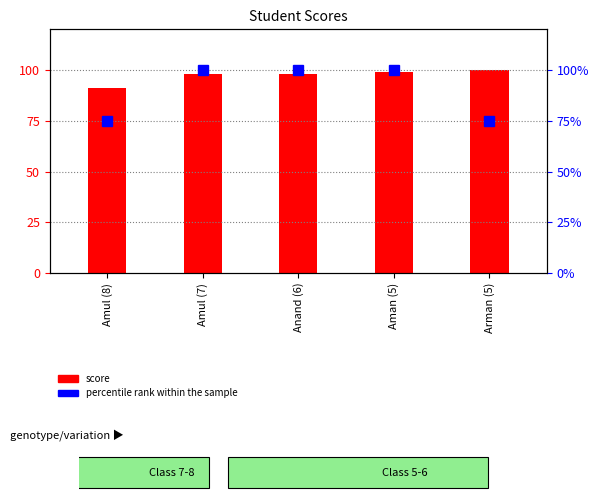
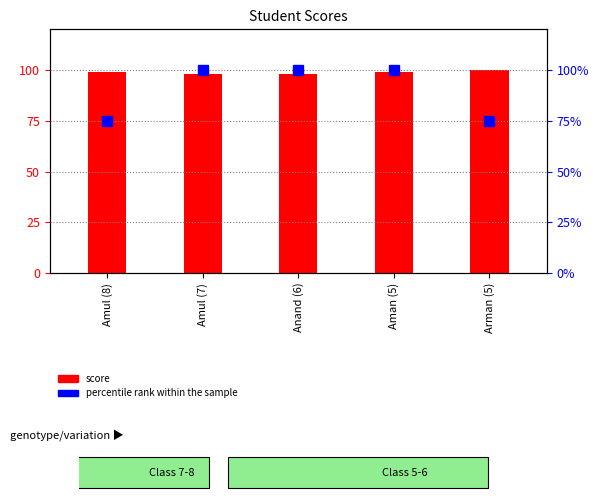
  {
    "score": {
-     "Amul (8)": 91,
+     "Amul (8)": 99,
      "Amul (7)": 98,
      "Anand (6)": 98,
      "Aman (5)": 99,
      "Arman (5)": 100
    }
  }
